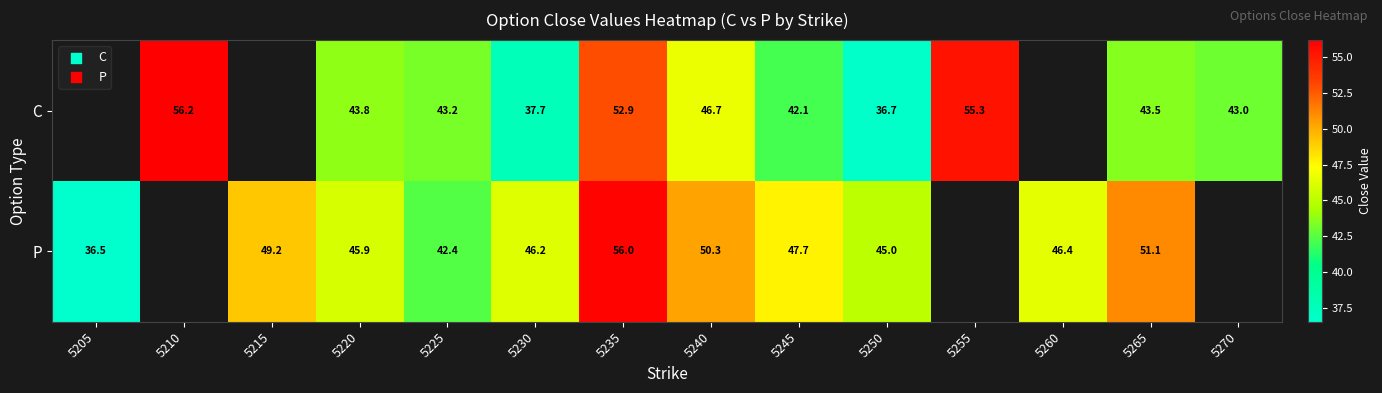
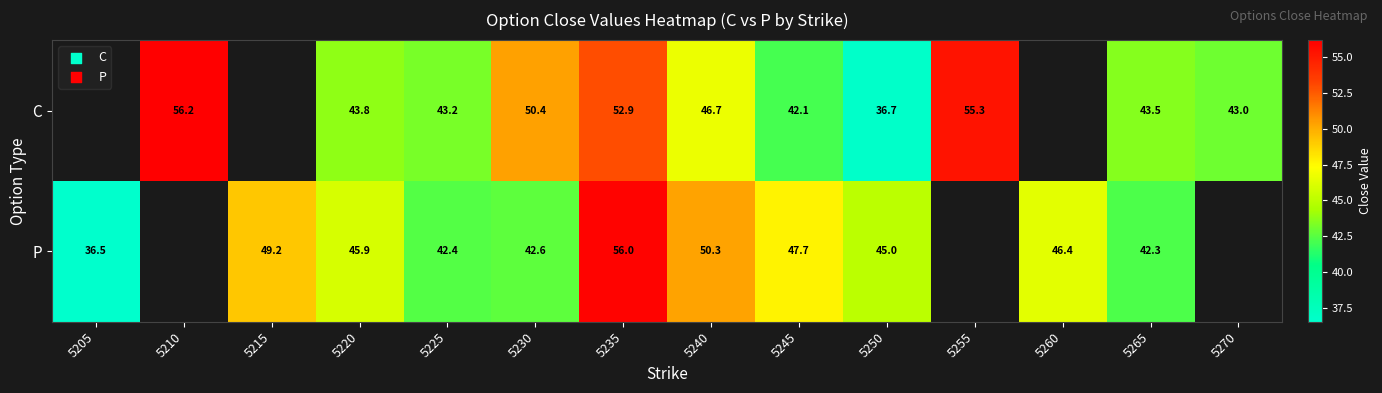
  {
    "C": {
      "5210": 56.2,
      "5220": 43.8,
      "5225": 43.2,
-     "5230": 37.7,
+     "5230": 50.4,
      "5235": 52.9,
      "5240": 46.7,
      "5245": 42.1,
      "5250": 36.7,
      "5255": 55.3,
      "5265": 43.5,
      "5270": 43.0
    },
    "P": {
      "5205": 36.5,
      "5215": 49.2,
      "5220": 45.9,
      "5225": 42.4,
-     "5230": 46.2,
+     "5230": 42.6,
      "5235": 56.0,
      "5240": 50.3,
      "5245": 47.7,
      "5250": 45.0,
      "5260": 46.4,
-     "5265": 51.1
+     "5265": 42.3
    }
  }
